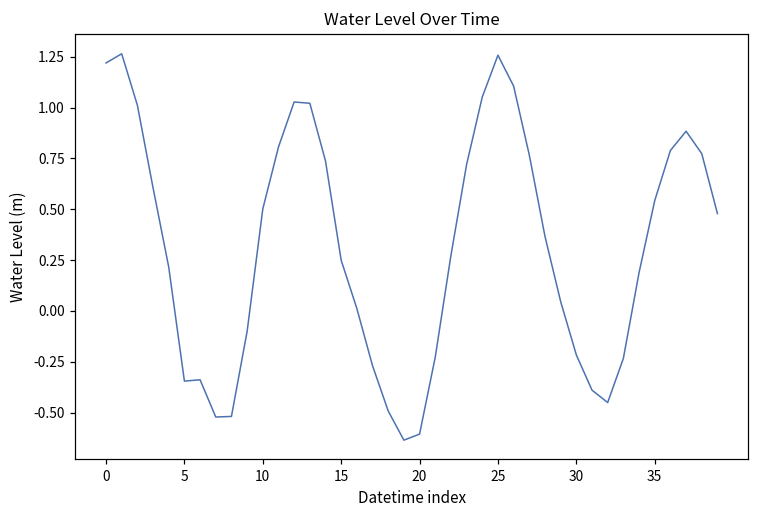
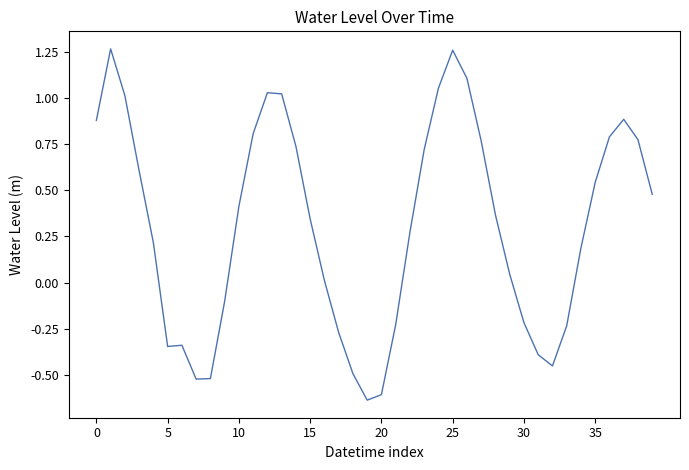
  {
-   "0": 1.22,
+   "0": 0.88,
    "5": -0.35,
-   "10": 0.50,
-   "15": 0.25,
+   "10": 0.41,
+   "15": 0.35,
    "20": -0.61,
    "25": 1.26,
    "30": -0.22,
    "35": 0.54
  }
